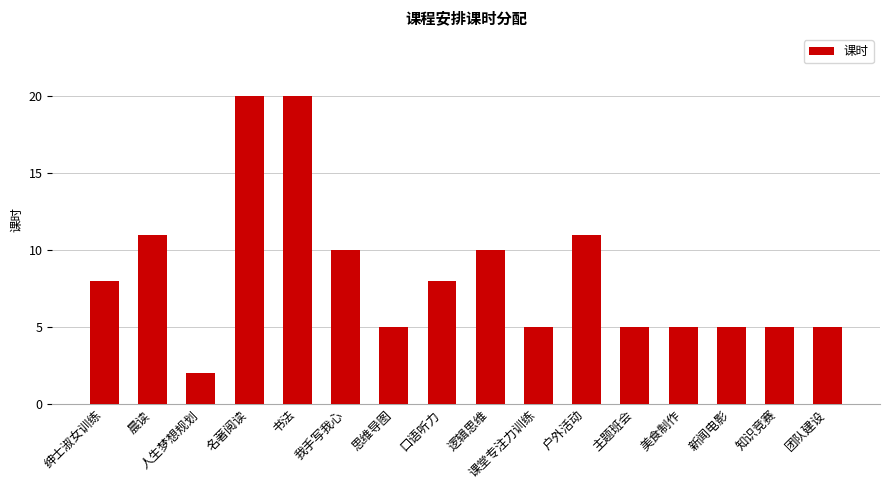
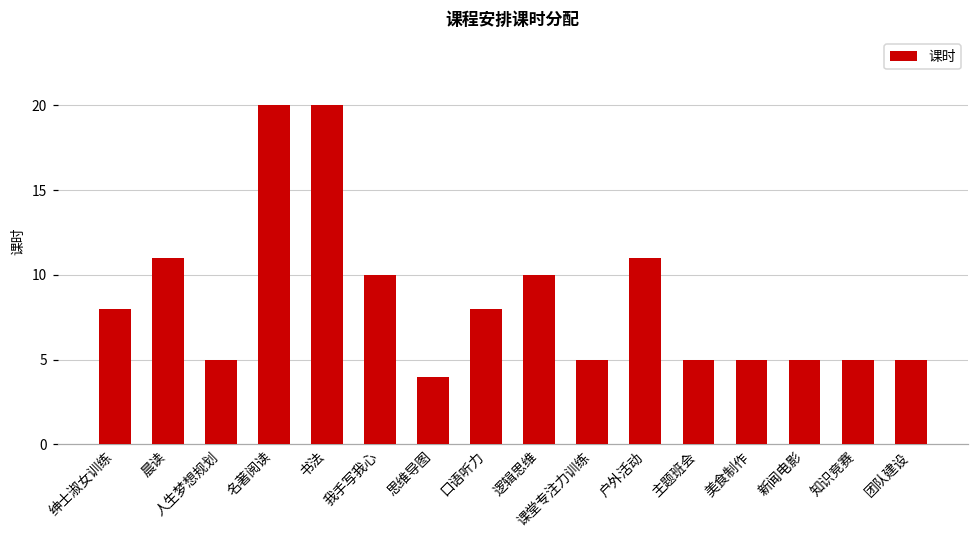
  {
    "绅士淑女训练": 8,
    "晨读": 11,
-   "人生梦想规划": 2,
+   "人生梦想规划": 5,
    "名著阅读": 20,
    "书法": 20,
    "我手写我心": 10,
-   "思维导图": 5,
+   "思维导图": 4,
    "口语听力": 8,
    "逻辑思维": 10,
    "课堂专注力训练": 5,
    "户外活动": 11,
    "主题班会": 5,
    "美食制作": 5,
    "新闻电影": 5,
    "知识竞赛": 5,
    "团队建设": 5
  }
